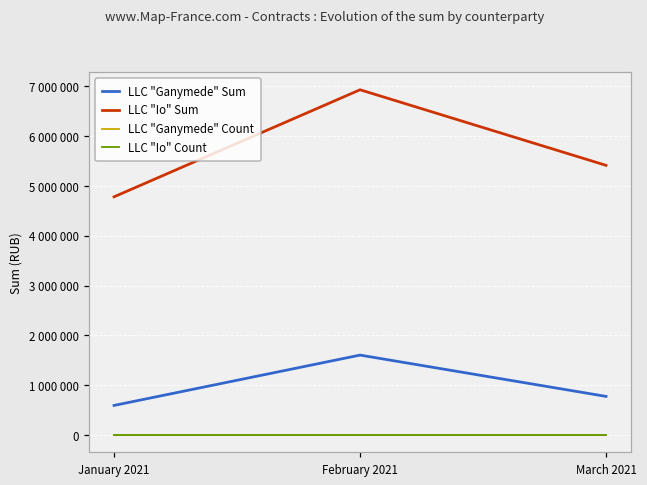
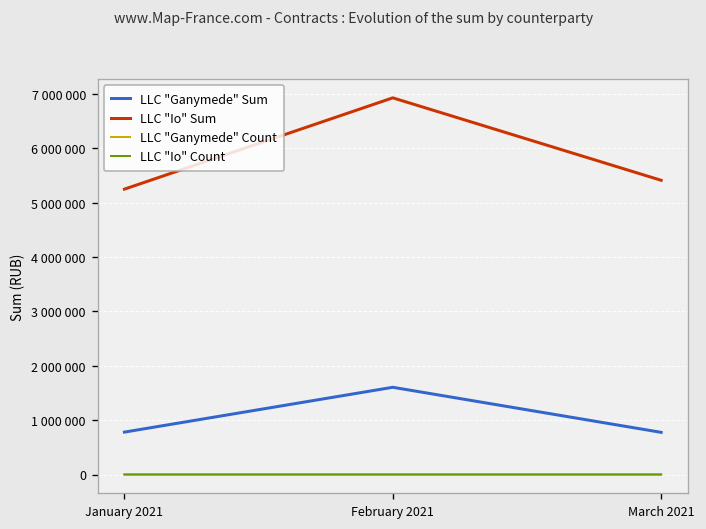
  {
    "LLC \"Ganymede\" Sum": {
-     "January 2021": 600000,
+     "January 2021": 800000,
      "February 2021": 1600000,
      "March 2021": 800000
    },
    "LLC \"Io\" Sum": {
-     "January 2021": 4800000,
+     "January 2021": 5300000,
      "February 2021": 6900000,
      "March 2021": 5400000
    },
    "LLC \"Io\" Count": {
      "January 2021": 0,
      "February 2021": 0,
      "March 2021": 0
    }
  }
